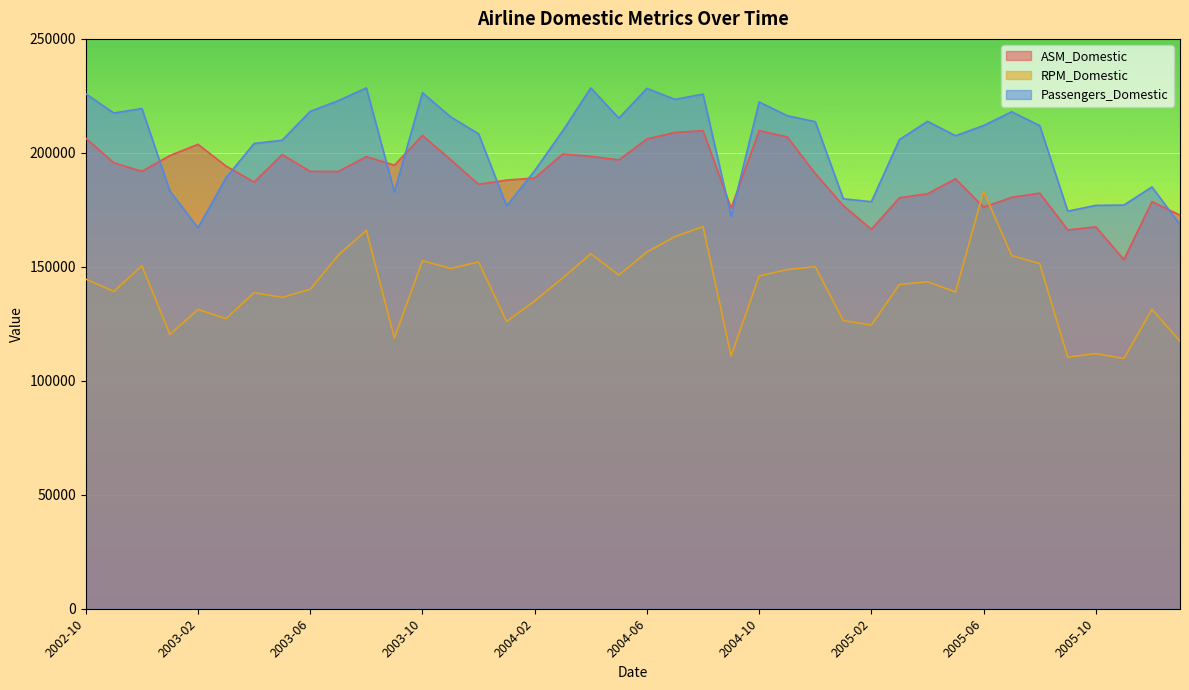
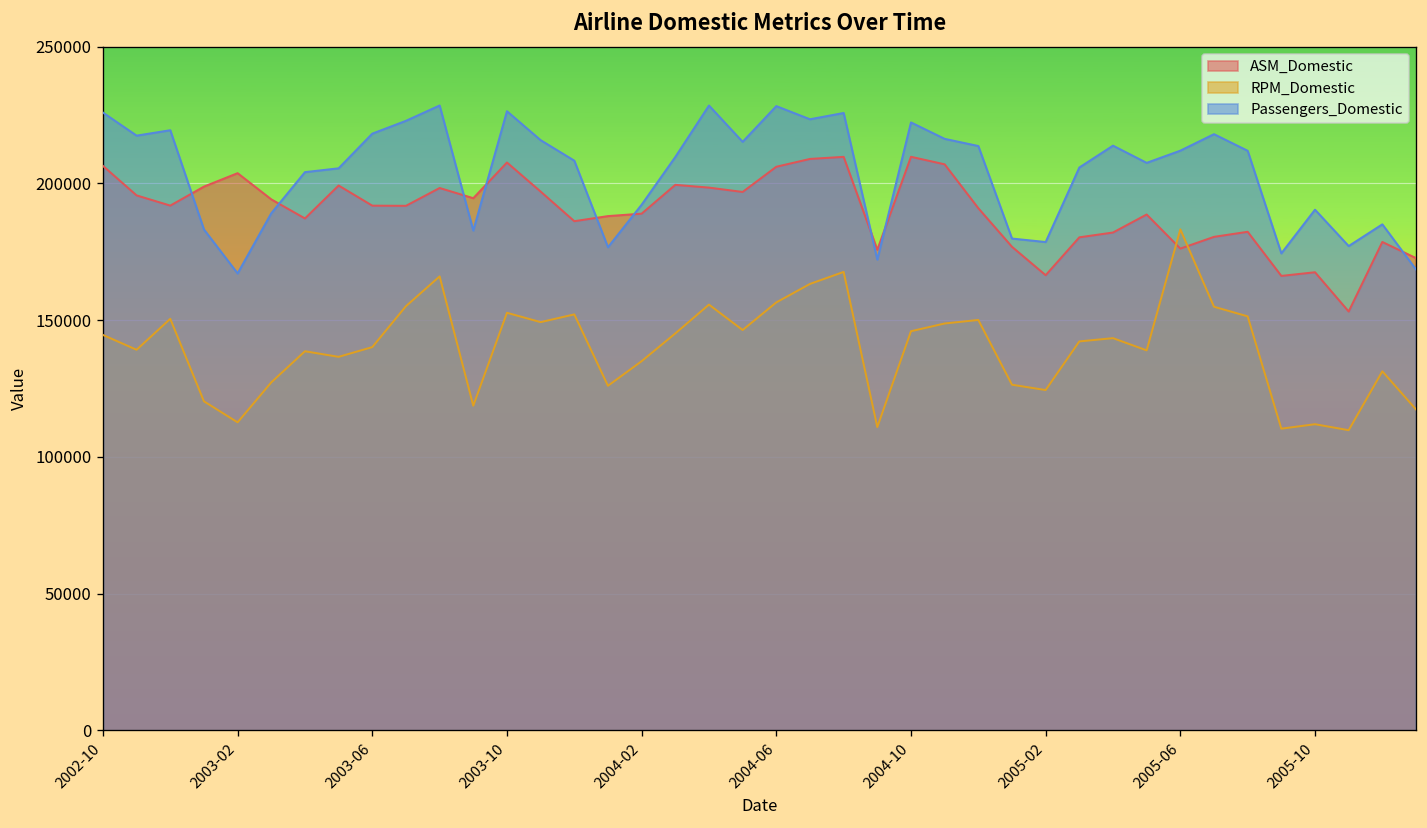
  {
    "ASM_Domestic": {
      "2002-10": 206000,
      "2003-02": 204000,
      "2003-06": 192000,
      "2003-10": 208000,
      "2004-02": 189000,
      "2004-06": 206000,
      "2004-10": 210000,
      "2005-02": 166000,
      "2005-06": 176000,
      "2005-10": 168000
    },
    "RPM_Domestic": {
      "2002-10": 145000,
-     "2003-02": 131000,
+     "2003-02": 113000,
      "2003-06": 140000,
      "2003-10": 153000,
      "2004-02": 135000,
      "2004-06": 157000,
      "2004-10": 146000,
      "2005-02": 124000,
      "2005-06": 183000,
      "2005-10": 112000
    },
    "Passengers_Domestic": {
      "2002-10": 226000,
      "2003-02": 167000,
      "2003-06": 218000,
      "2003-10": 226000,
      "2004-02": 192000,
      "2004-06": 228000,
      "2004-10": 222000,
      "2005-02": 179000,
      "2005-06": 212000,
-     "2005-10": 177000
+     "2005-10": 190000
    }
  }
